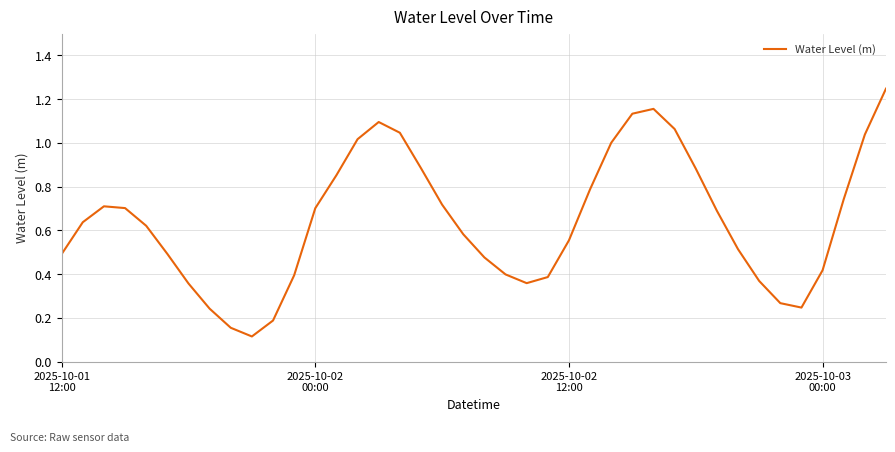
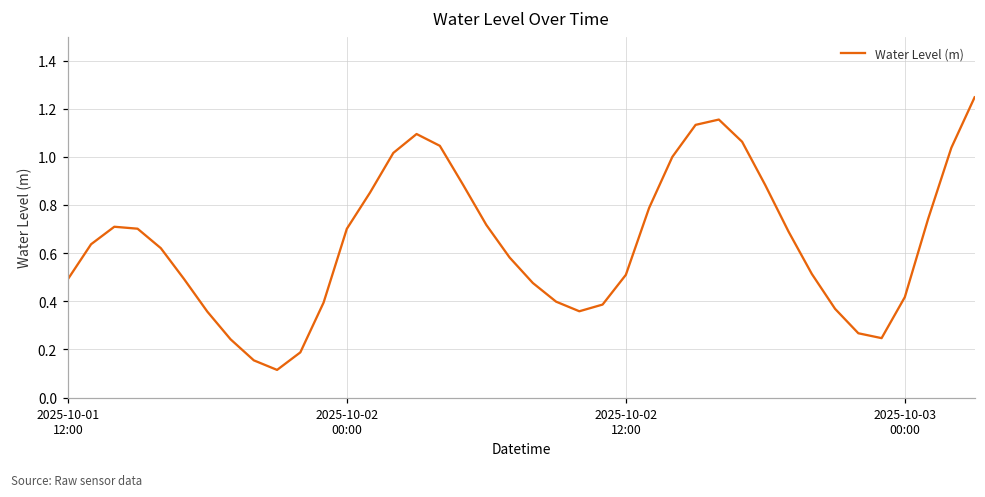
  {
    "2025-10-01 12:00": 0.49,
    "2025-10-02 00:00": 0.70,
-   "2025-10-02 12:00": 0.55,
+   "2025-10-02 12:00": 0.51,
    "2025-10-03 00:00": 0.42
  }
